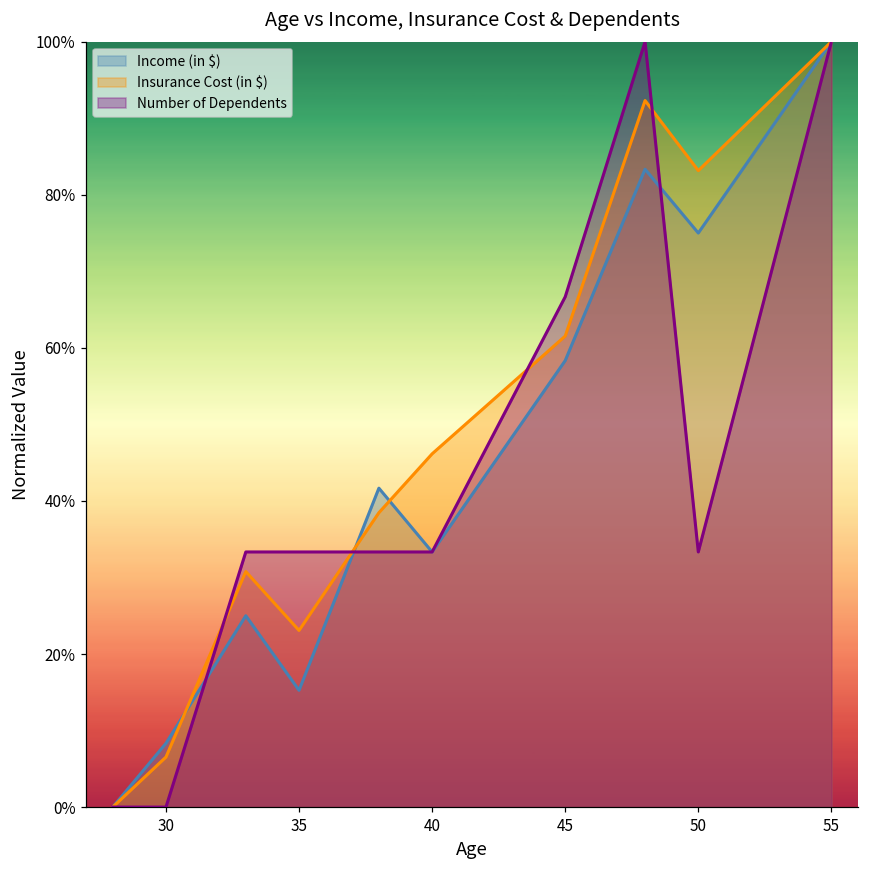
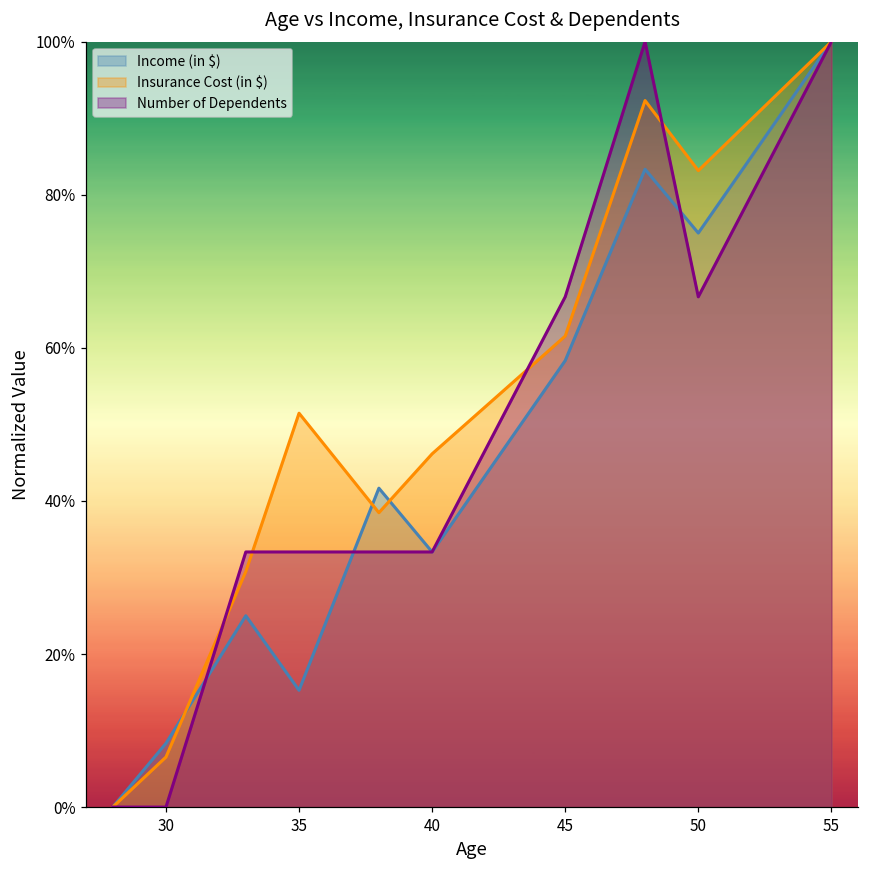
  {
    "Income (in $)": {
      "30": "8%",
      "35": "15%",
      "45": "58%",
      "50": "75%"
    },
    "Insurance Cost (in $)": {
      "30": "7%",
-     "35": "23%",
+     "35": "51%",
      "40": "46%",
      "45": "62%",
      "50": "83%"
    },
    "Number of Dependents": {
      "30": "0%",
      "35": "33%",
      "45": "67%",
-     "50": "33%"
+     "50": "67%"
    }
  }
